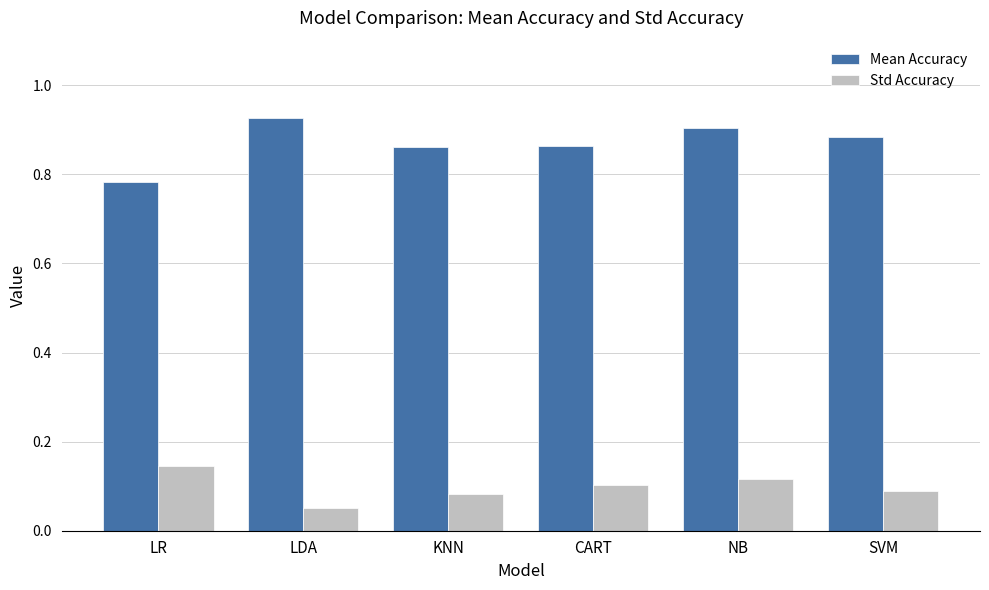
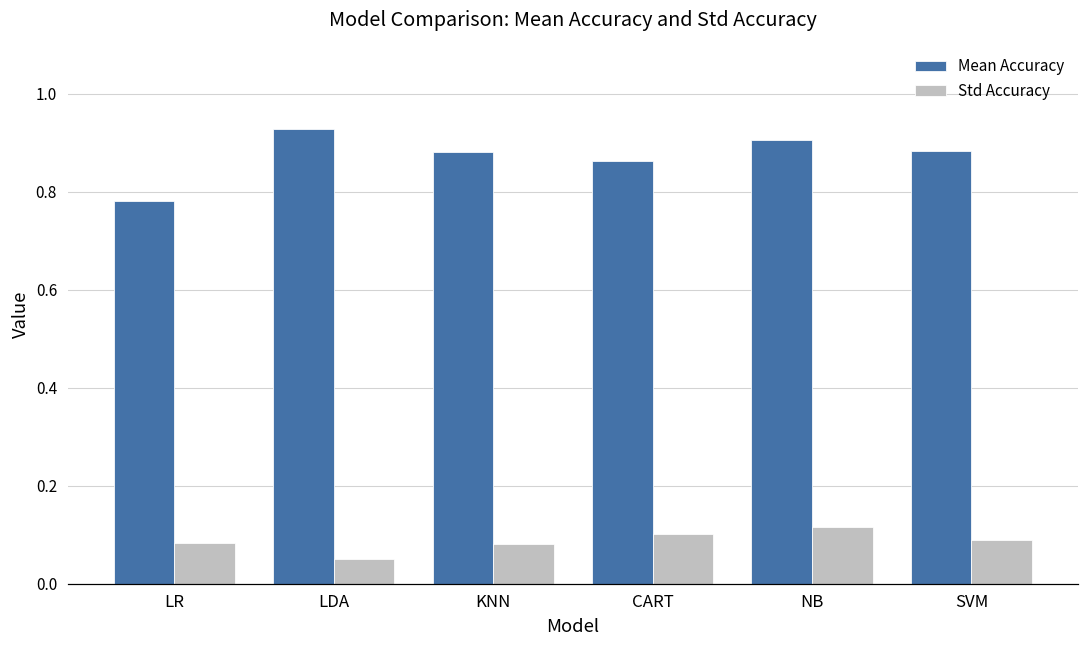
  {
    "Mean Accuracy": {
      "LR": 0.78,
      "LDA": 0.93,
-     "KNN": 0.86,
+     "KNN": 0.88,
      "CART": 0.86,
      "NB": 0.91,
      "SVM": 0.88
    },
    "Std Accuracy": {
-     "LR": 0.14,
+     "LR": 0.08,
      "LDA": 0.05,
      "KNN": 0.08,
      "CART": 0.10,
      "NB": 0.12,
      "SVM": 0.09
    }
  }
